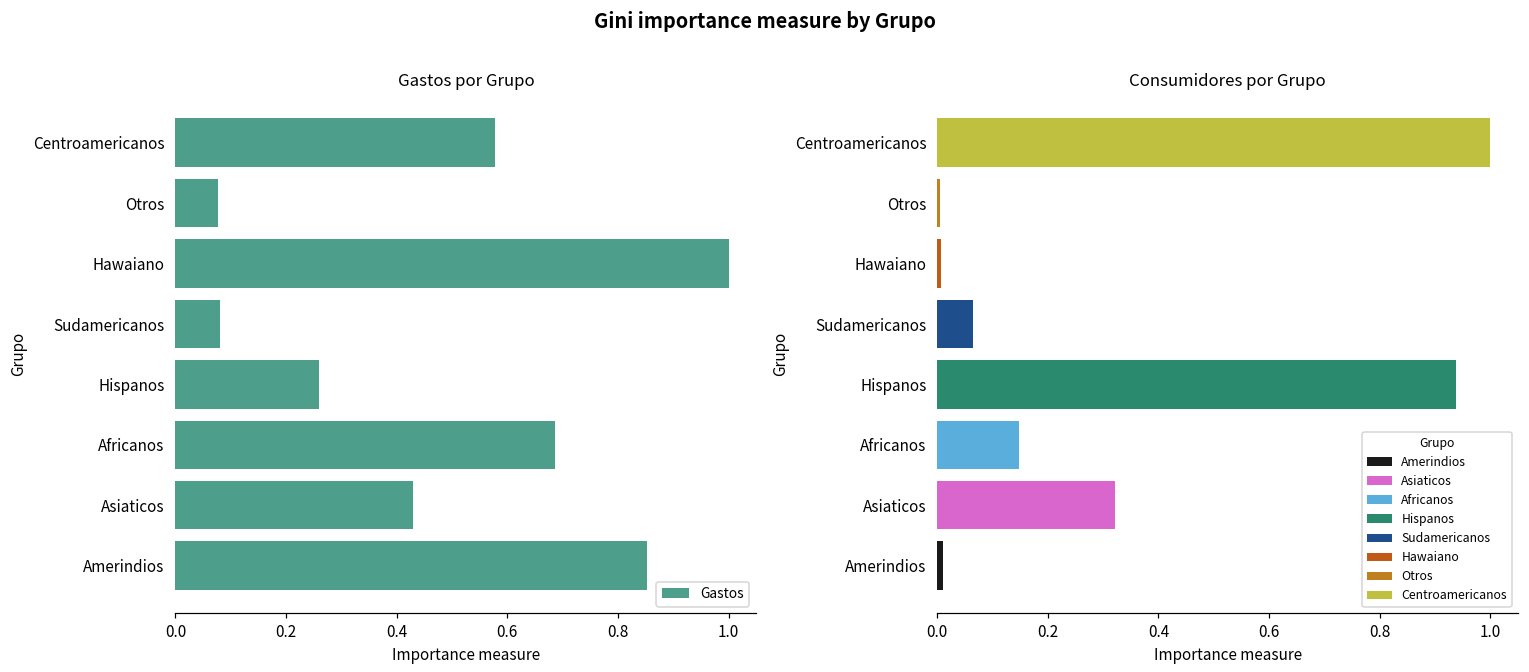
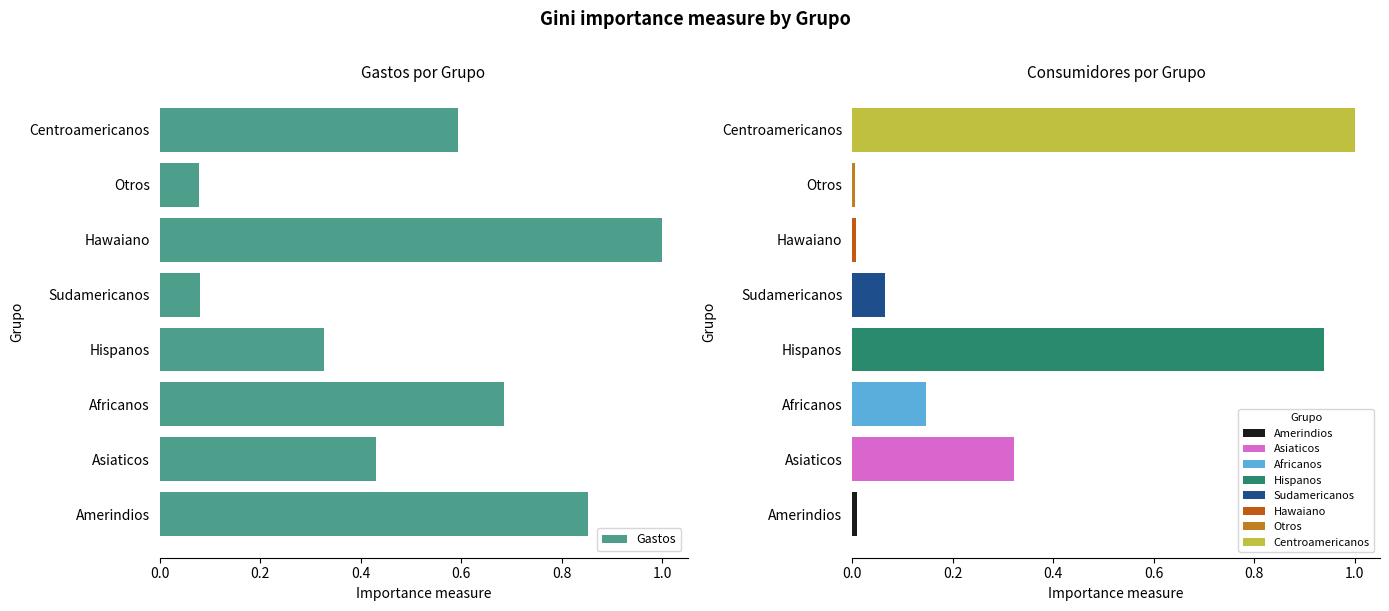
  {
    "Gastos por Grupo": {
-     "Centroamericanos": 0.58,
+     "Centroamericanos": 0.59,
      "Otros": 0.08,
      "Hawaiano": 1.00,
      "Sudamericanos": 0.08,
-     "Hispanos": 0.26,
+     "Hispanos": 0.33,
      "Africanos": 0.69,
      "Asiaticos": 0.43,
      "Amerindios": 0.85
    },
    "Consumidores por Grupo": {
      "Centroamericanos": 1.00,
      "Otros": 0.00,
      "Hawaiano": 0.01,
      "Sudamericanos": 0.06,
      "Hispanos": 0.94,
      "Africanos": 0.15,
      "Asiaticos": 0.32,
      "Amerindios": 0.01
    }
  }
